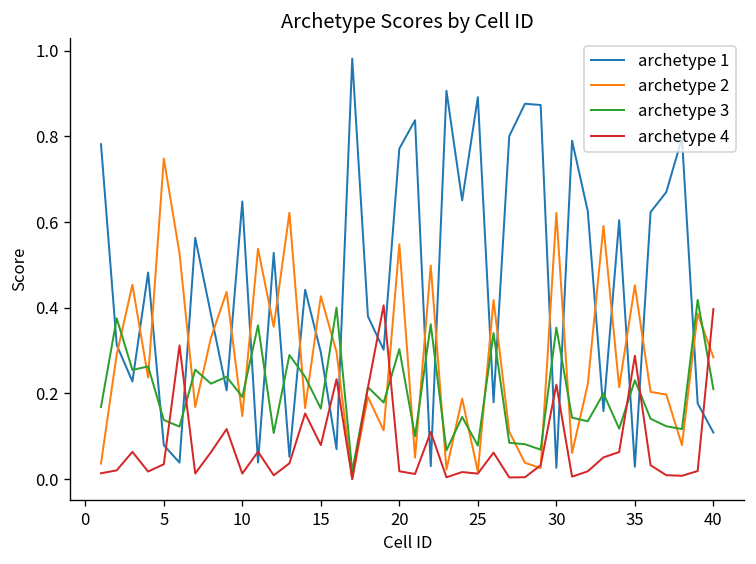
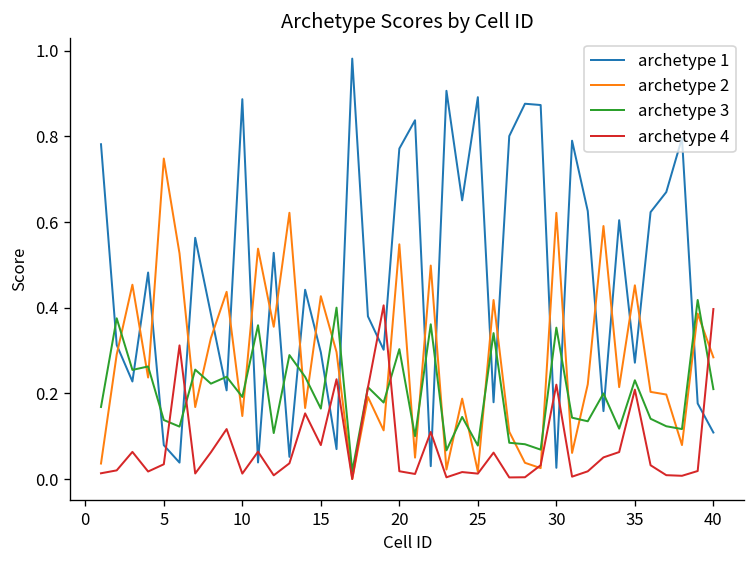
  {
    "archetype 1": {
      "5": 0.08,
-     "10": 0.65,
+     "10": 0.89,
      "15": 0.30,
      "20": 0.77,
      "25": 0.89,
      "30": 0.03,
-     "35": 0.03,
+     "35": 0.27,
      "40": 0.11
    },
    "archetype 2": {
      "5": 0.75,
      "10": 0.15,
      "15": 0.43,
      "20": 0.55,
      "30": 0.62,
      "35": 0.45,
      "40": 0.28
    },
    "archetype 3": {
      "5": 0.14,
      "10": 0.19,
      "15": 0.16,
      "20": 0.30,
      "25": 0.08,
      "30": 0.35,
      "35": 0.23,
      "40": 0.21
    },
    "archetype 4": {
      "5": 0.03,
      "10": 0.01,
      "15": 0.08,
      "20": 0.02,
      "30": 0.22,
-     "35": 0.29,
+     "35": 0.21,
      "40": 0.40
    }
  }
